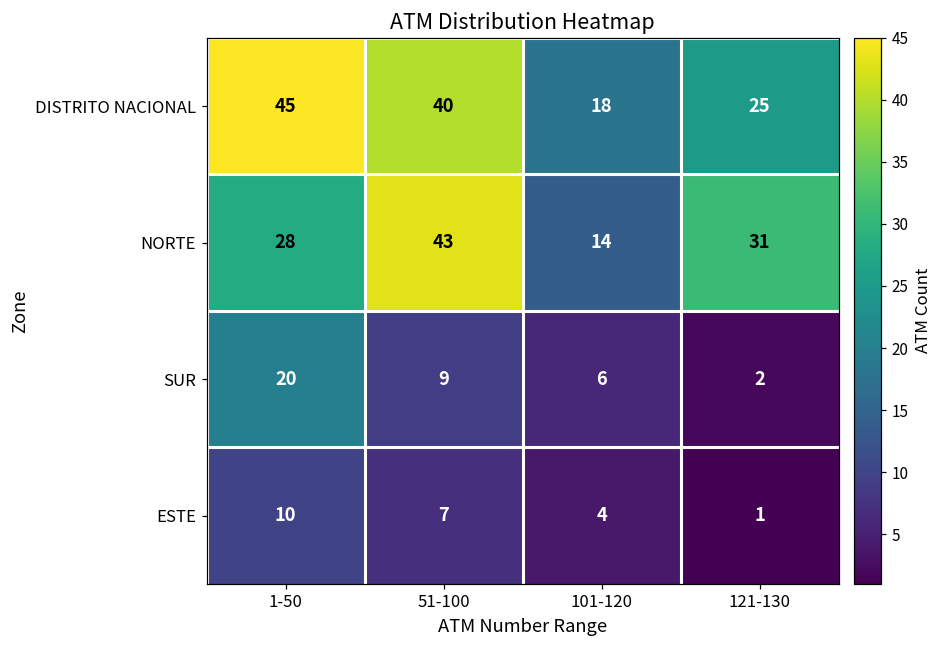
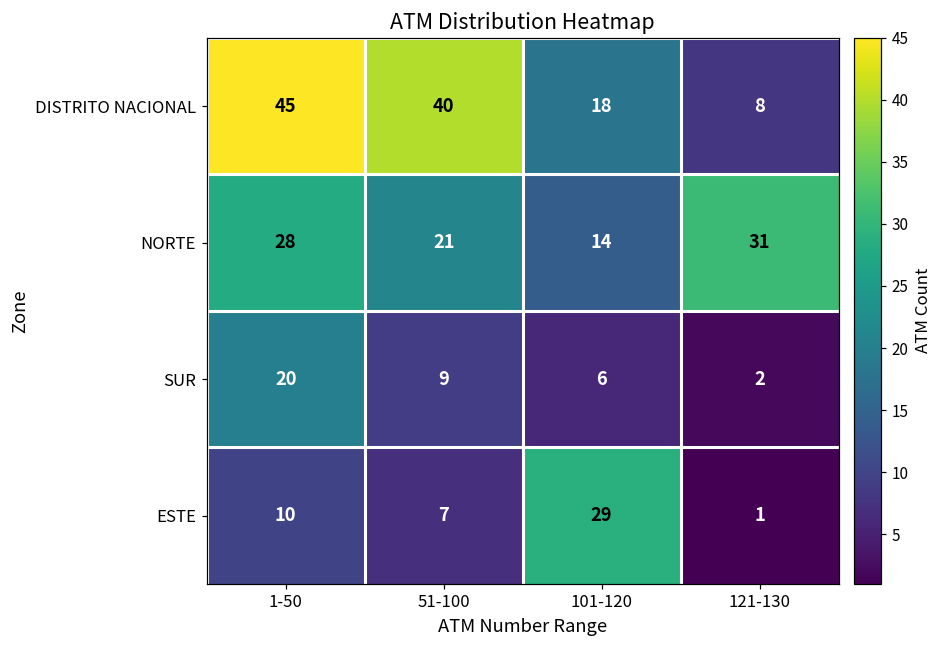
  {
    "DISTRITO NACIONAL": {
      "1-50": 45,
      "51-100": 40,
      "101-120": 18,
-     "121-130": 25
+     "121-130": 8
    },
    "NORTE": {
      "1-50": 28,
-     "51-100": 43,
+     "51-100": 21,
      "101-120": 14,
      "121-130": 31
    },
    "SUR": {
      "1-50": 20,
      "51-100": 9,
      "101-120": 6,
      "121-130": 2
    },
    "ESTE": {
      "1-50": 10,
      "51-100": 7,
-     "101-120": 4,
+     "101-120": 29,
      "121-130": 1
    }
  }
